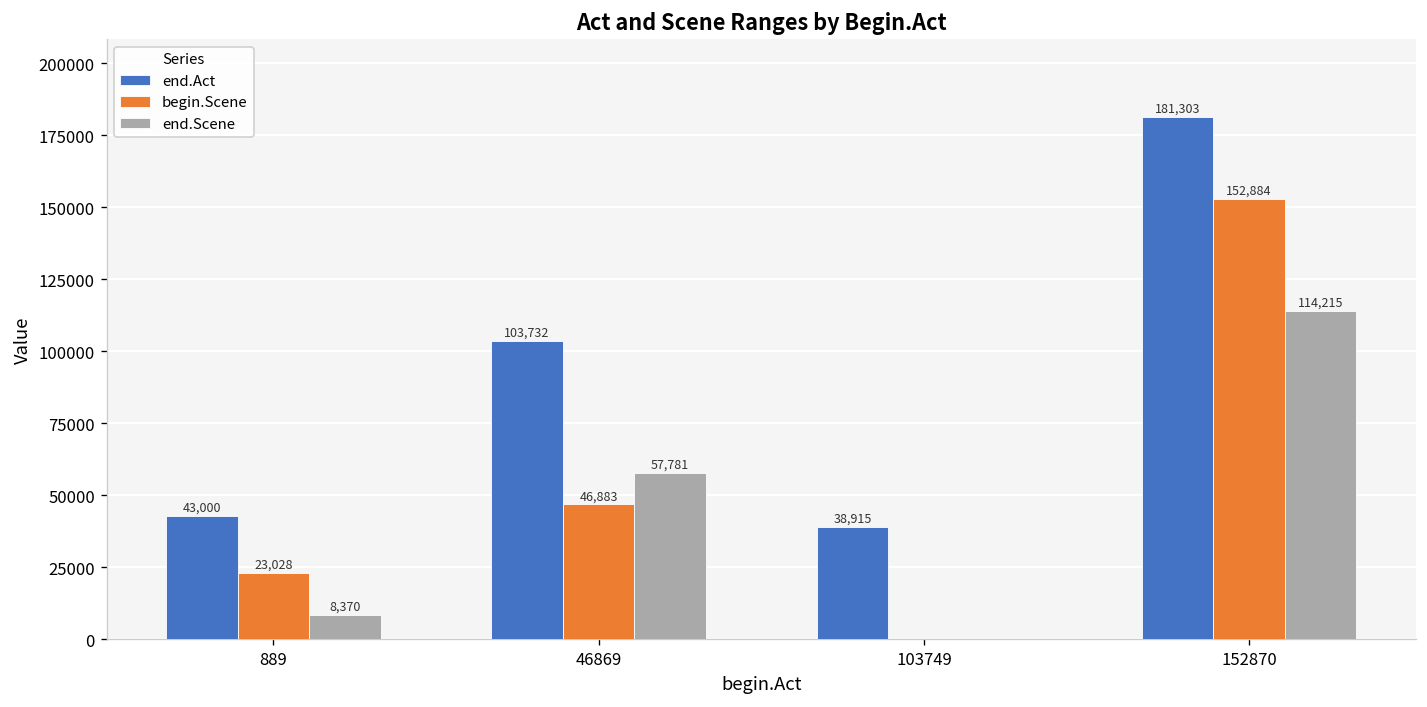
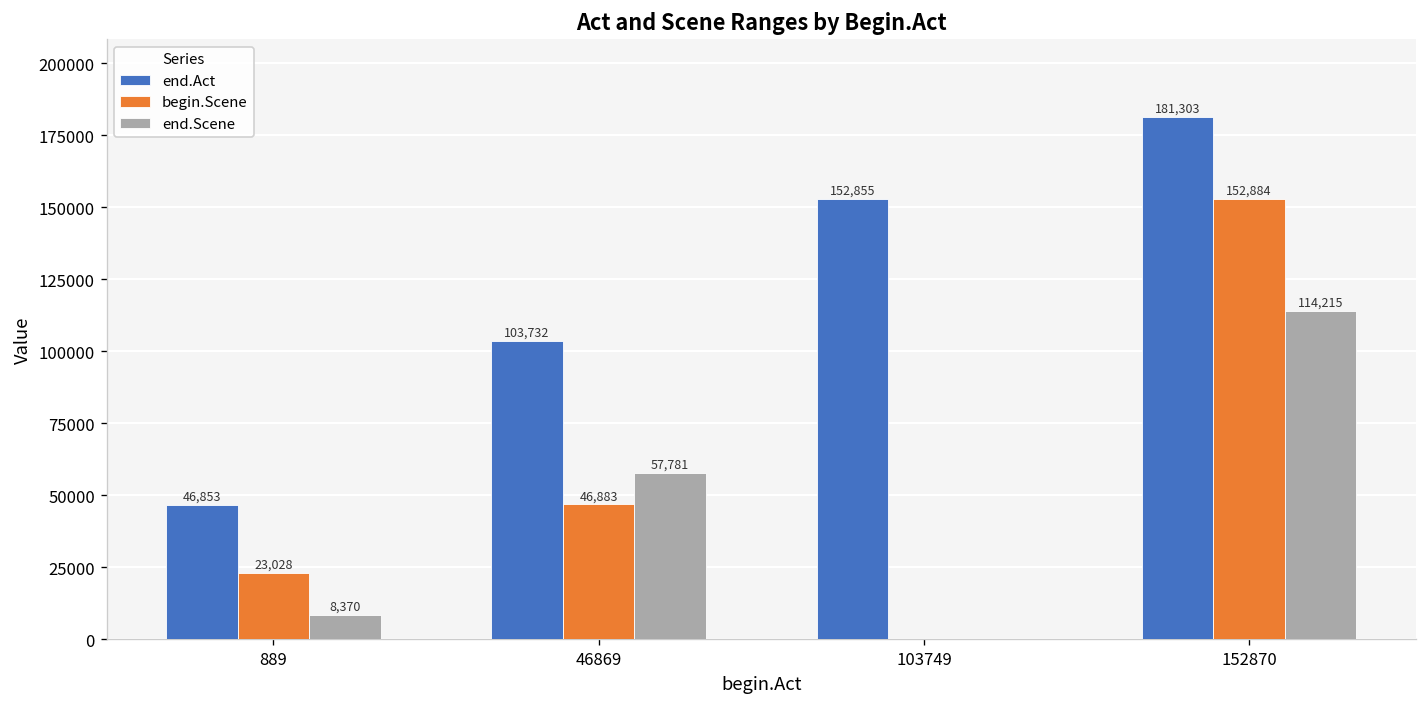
  {
    "end.Act": {
-     "889": "43,000",
+     "889": "46,853",
      "46869": "103,732",
-     "103749": "38,915",
+     "103749": "152,855",
      "152870": "181,303"
    },
    "begin.Scene": {
      "889": "23,028",
      "46869": "46,883",
      "152870": "152,884"
    },
    "end.Scene": {
      "889": "8,370",
      "46869": "57,781",
      "152870": "114,215"
    }
  }
